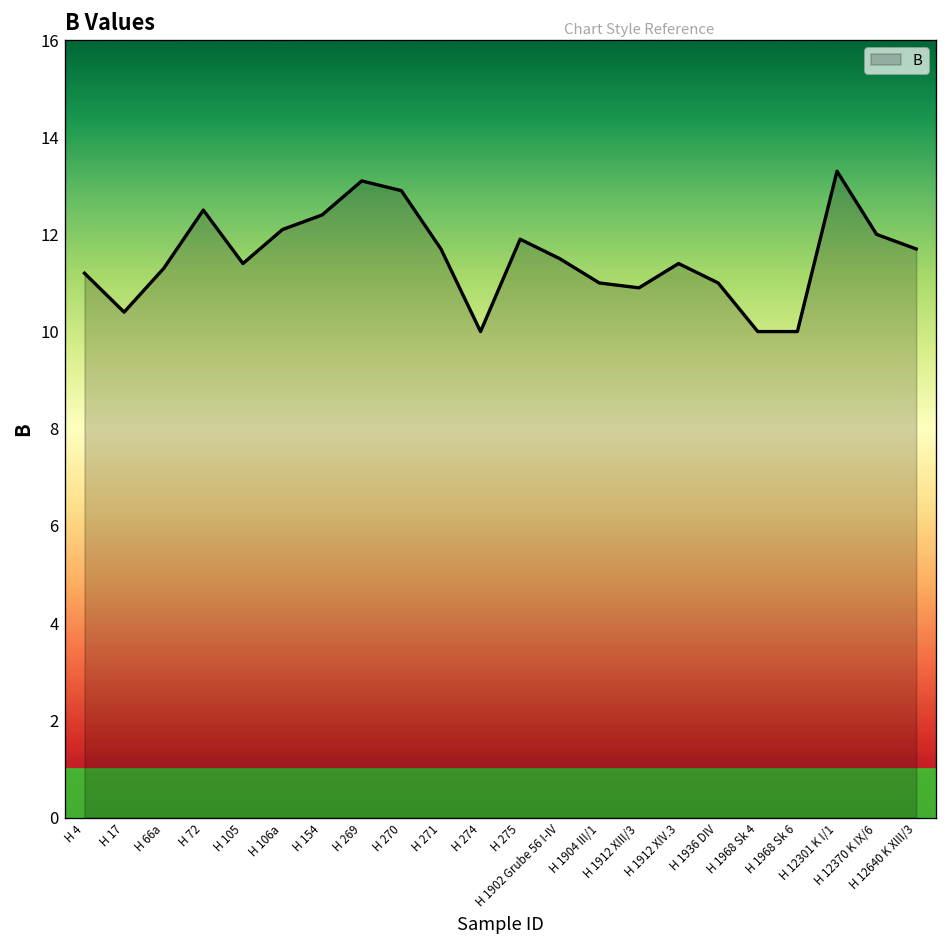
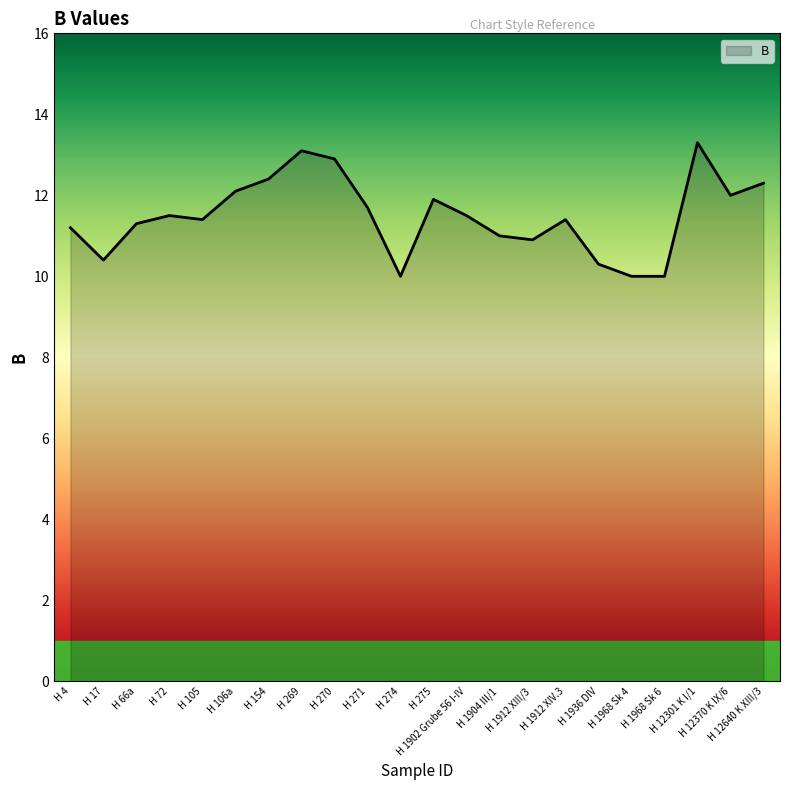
  {
    "H 4": 11.2,
    "H 17": 10.4,
    "H 66a": 11.3,
-   "H 72": 12.5,
+   "H 72": 11.5,
    "H 105": 11.4,
    "H 106a": 12.1,
    "H 154": 12.4,
    "H 269": 13.1,
    "H 270": 12.9,
    "H 271": 11.7,
    "H 274": 10.0,
    "H 275": 11.9,
    "H 1902 Grube 56 I-IV": 11.5,
    "H 1904 III/1": 11.0,
    "H 1912 XIII/3": 10.9,
    "H 1912 XIV.3": 11.4,
-   "H 1936 DIV": 11.0,
+   "H 1936 DIV": 10.3,
    "H 1968 Sk 4": 10.0,
    "H 1968 Sk 6": 10.0,
    "H 12301 K I/1": 13.3,
    "H 12370 K IX/6": 12.0,
-   "H 12640 K XIII/3": 11.7
+   "H 12640 K XIII/3": 12.3
  }
